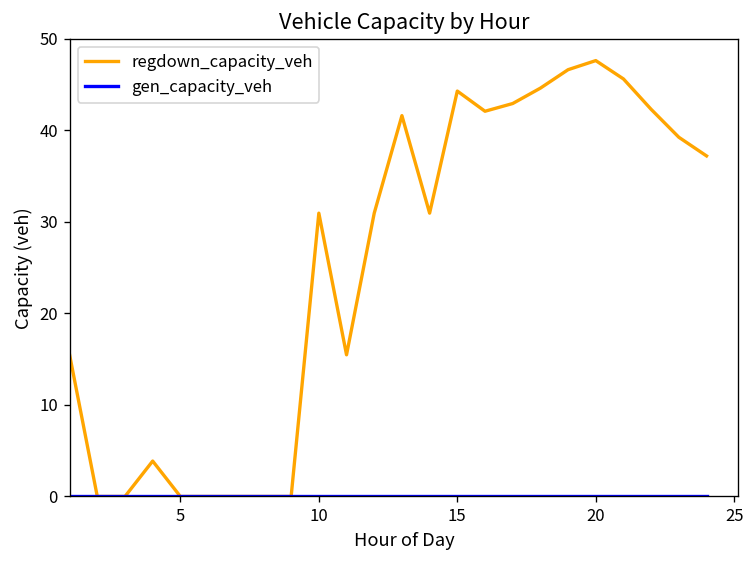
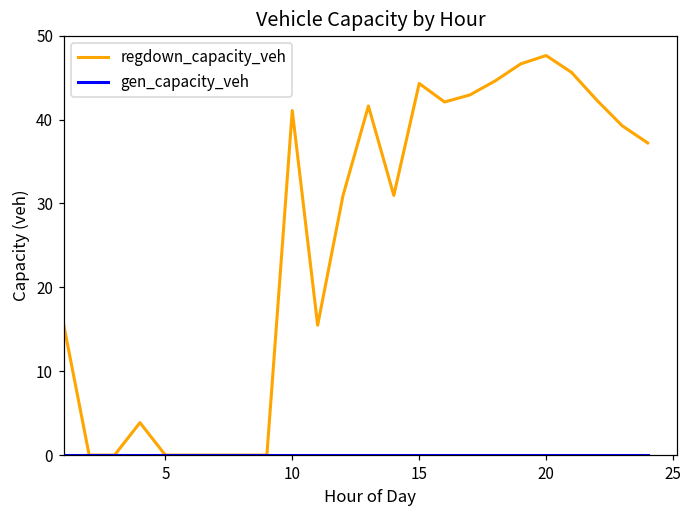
  {
    "regdown_capacity_veh": {
-     "10": 31,
+     "10": 41,
      "15": 44,
      "20": 48
    },
    "gen_capacity_veh": {
      "10": 0,
      "15": 0,
      "20": 0
    }
  }
